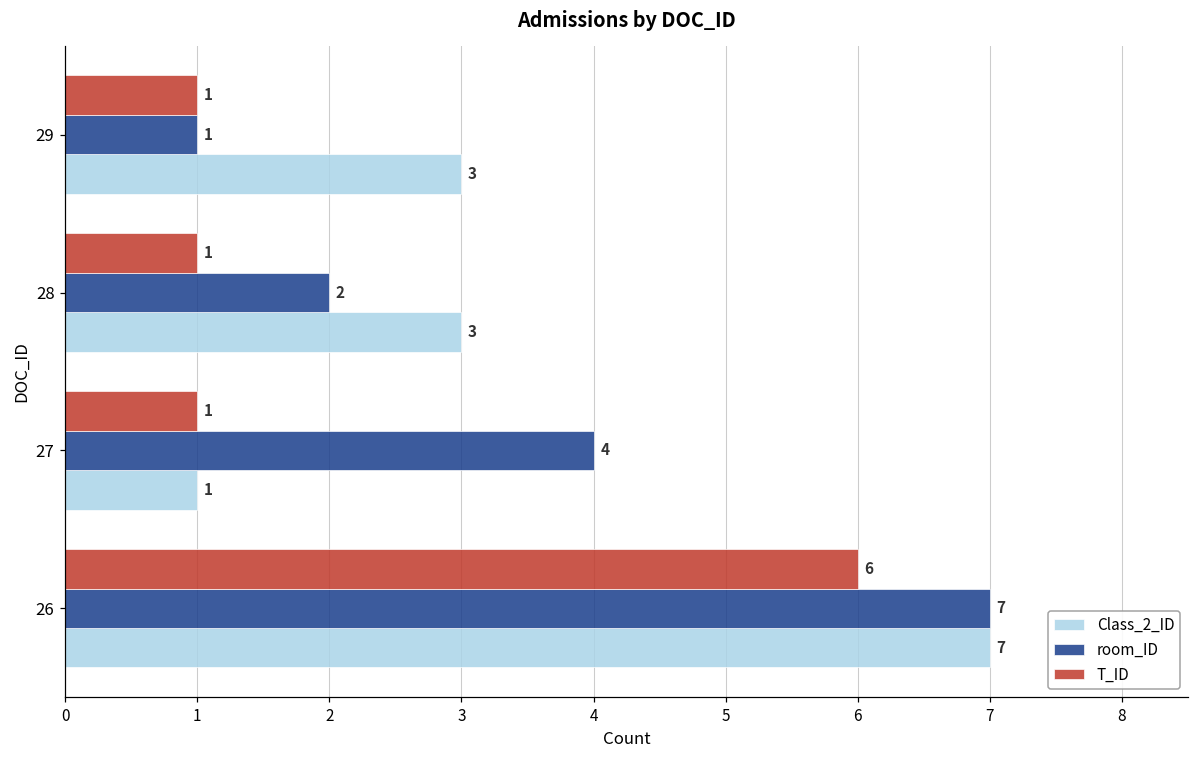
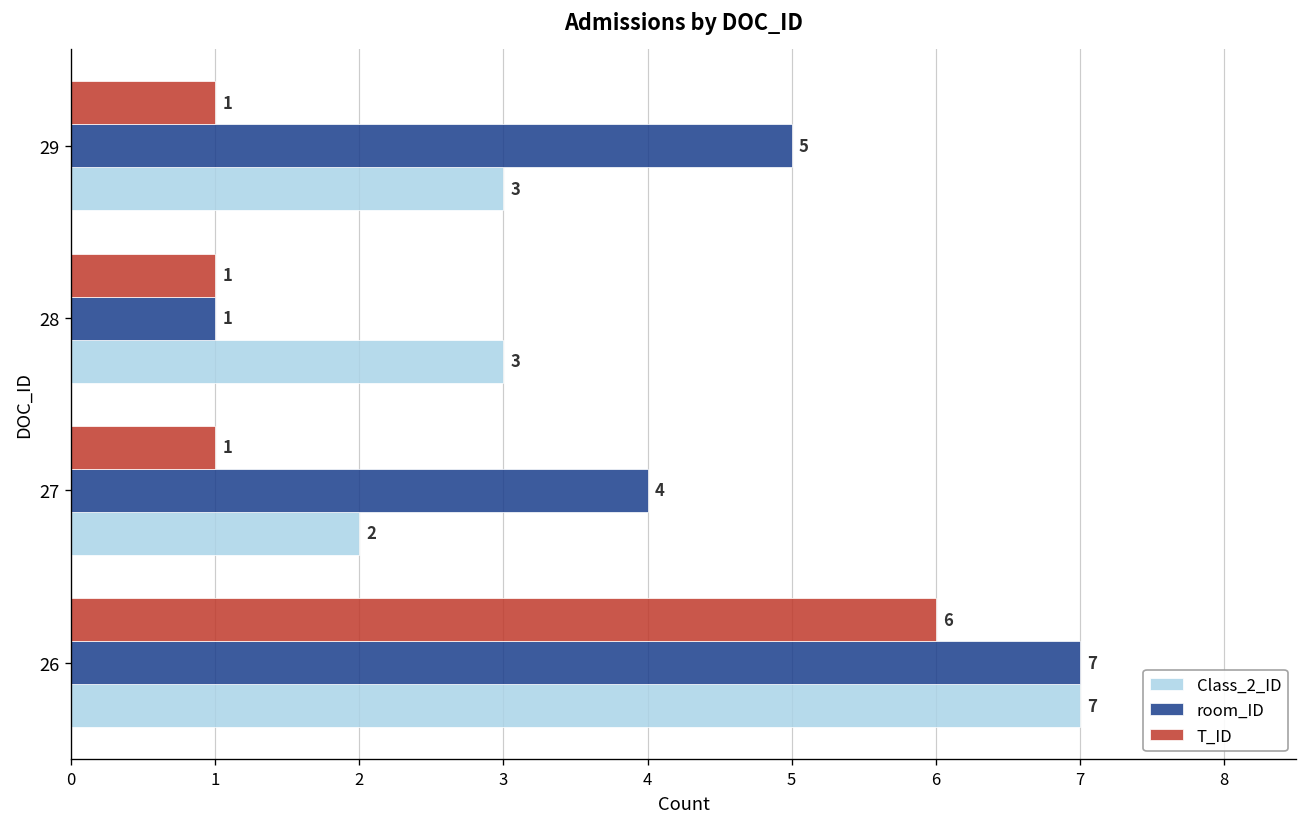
  {
    "Class_2_ID": {
      "29": 3,
      "28": 3,
-     "27": 1,
+     "27": 2,
      "26": 7
    },
    "room_ID": {
-     "29": 1,
-     "28": 2,
+     "29": 5,
+     "28": 1,
      "27": 4,
      "26": 7
    },
    "T_ID": {
      "29": 1,
      "28": 1,
      "27": 1,
      "26": 6
    }
  }
